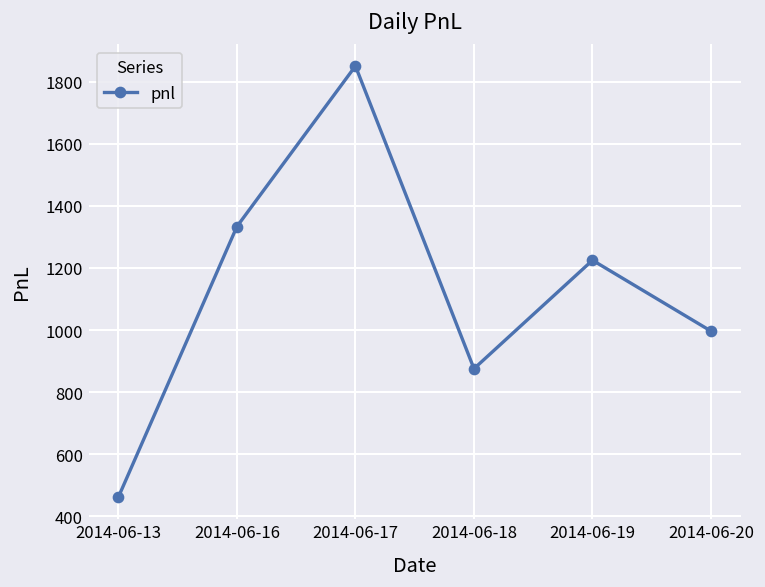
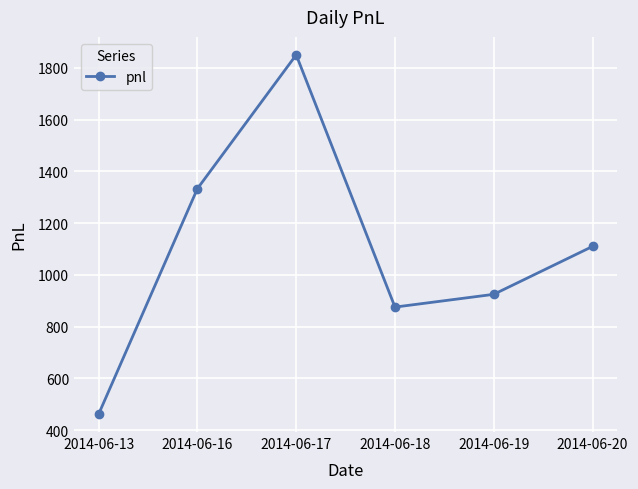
  {
    "2014-06-13": 460,
    "2014-06-16": 1330,
    "2014-06-17": 1850,
    "2014-06-18": 880,
-   "2014-06-19": 1220,
-   "2014-06-20": 1000
+   "2014-06-19": 930,
+   "2014-06-20": 1110
  }
